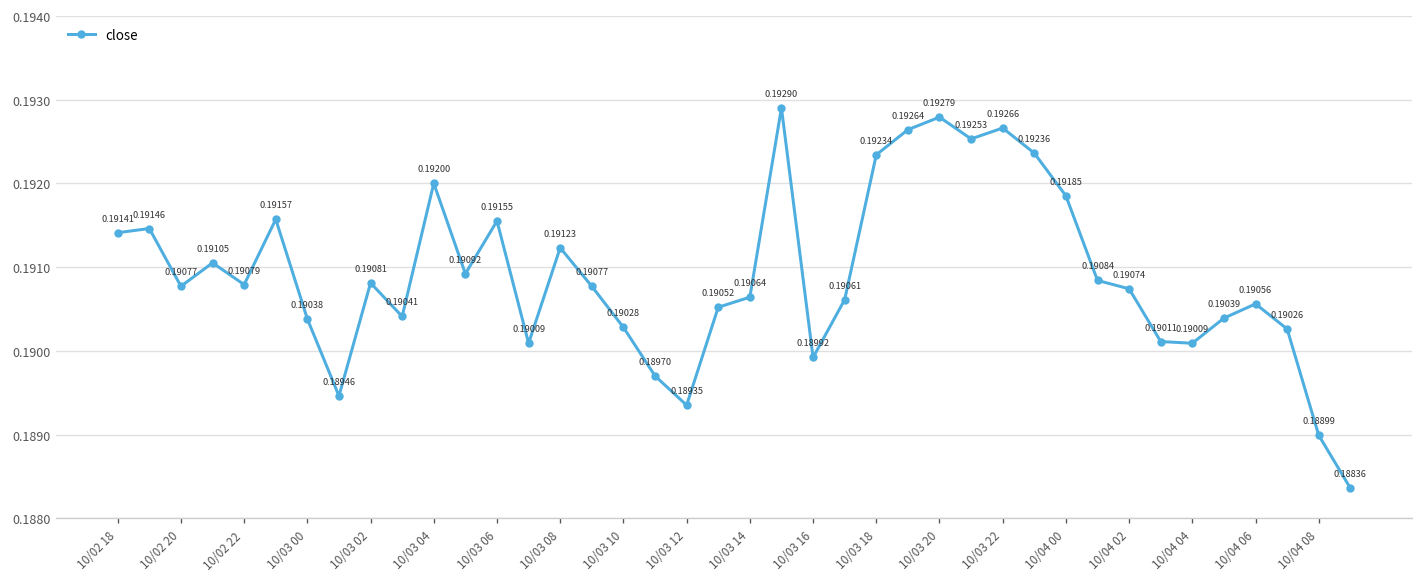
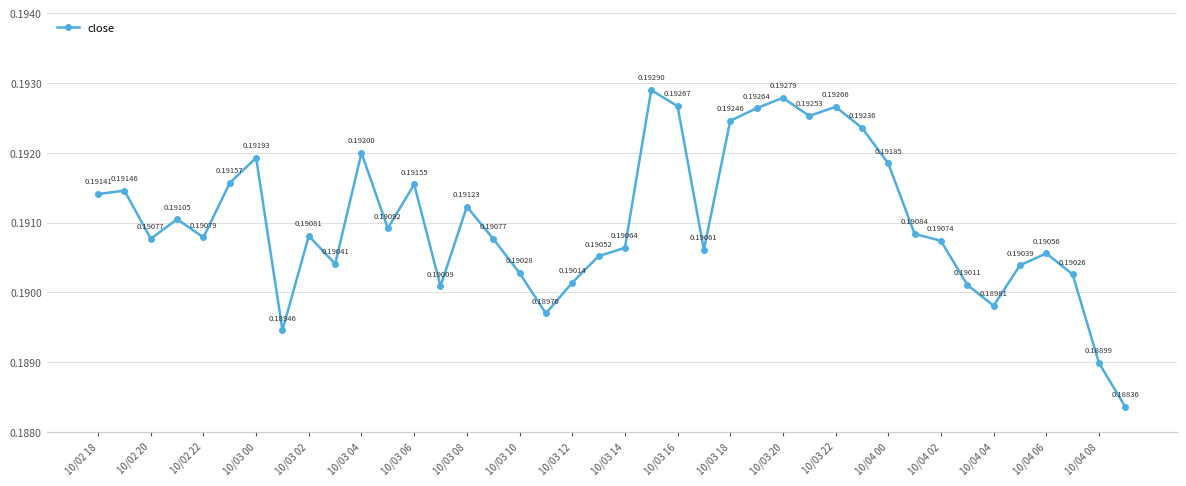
  {
    "10/02 18": 0.19141,
    "10/02 20": 0.19077,
    "10/02 22": 0.19079,
-   "10/03 00": 0.19038,
+   "10/03 00": 0.19193,
    "10/03 02": 0.19081,
    "10/03 04": 0.19200,
    "10/03 06": 0.19155,
    "10/03 08": 0.19123,
    "10/03 10": 0.19028,
-   "10/03 12": 0.18935,
+   "10/03 12": 0.19014,
    "10/03 14": 0.19064,
-   "10/03 16": 0.18992,
-   "10/03 18": 0.19234,
+   "10/03 16": 0.19267,
+   "10/03 18": 0.19246,
    "10/03 20": 0.19279,
    "10/03 22": 0.19266,
    "10/04 00": 0.19185,
    "10/04 02": 0.19074,
-   "10/04 04": 0.19009,
+   "10/04 04": 0.18981,
    "10/04 06": 0.19056,
    "10/04 08": 0.18899
  }
